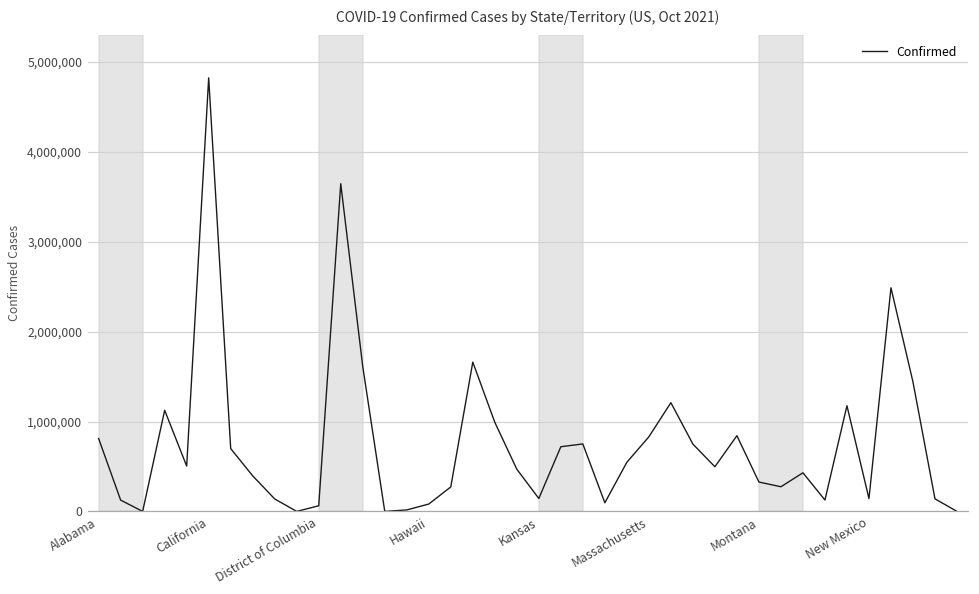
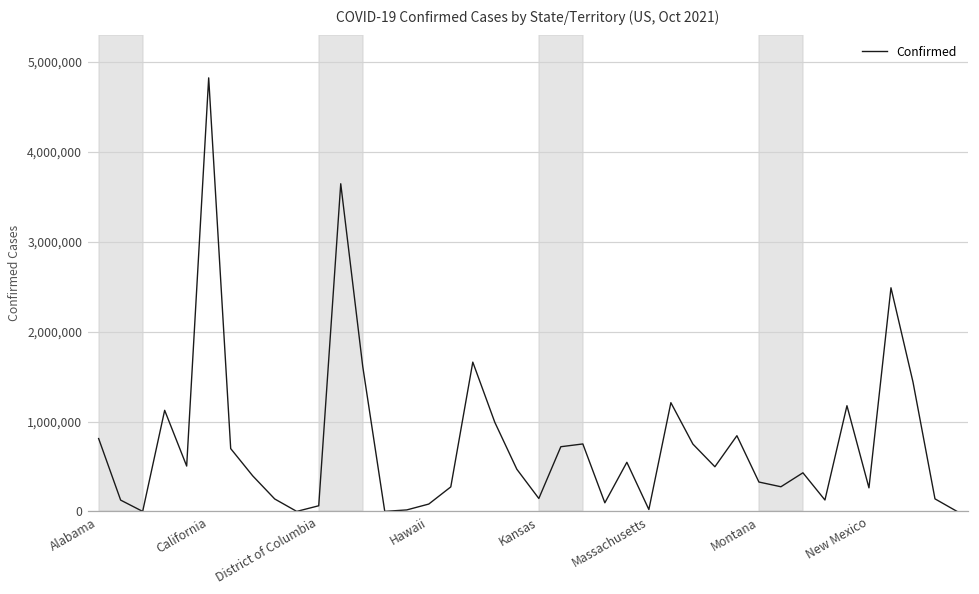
  {
    "Alabama": "800,000",
    "California": "4,800,000",
    "District of Columbia": "100,000",
    "Hawaii": "100,000",
    "Kansas": "100,000",
-   "Massachusetts": "800,000",
+   "Massachusetts": "0",
    "Montana": "300,000",
-   "New Mexico": "100,000"
+   "New Mexico": "300,000"
  }
